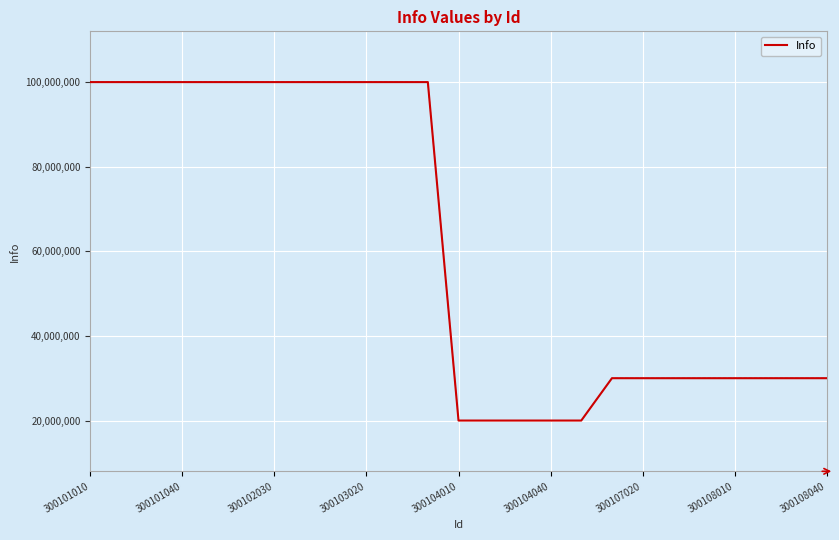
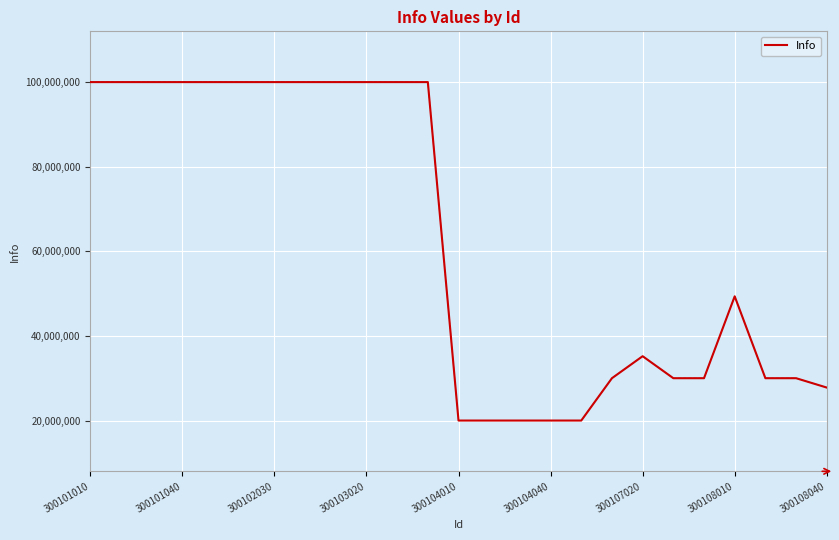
  {
    "300101010": "100,000,000",
    "300101040": "100,000,000",
    "300102030": "100,000,000",
    "300103020": "100,000,000",
    "300104010": "20,000,000",
    "300104040": "20,000,000",
-   "300107020": "30,000,000",
-   "300108010": "30,000,000",
-   "300108040": "30,000,000"
+   "300107020": "35,000,000",
+   "300108010": "49,000,000",
+   "300108040": "28,000,000"
  }
